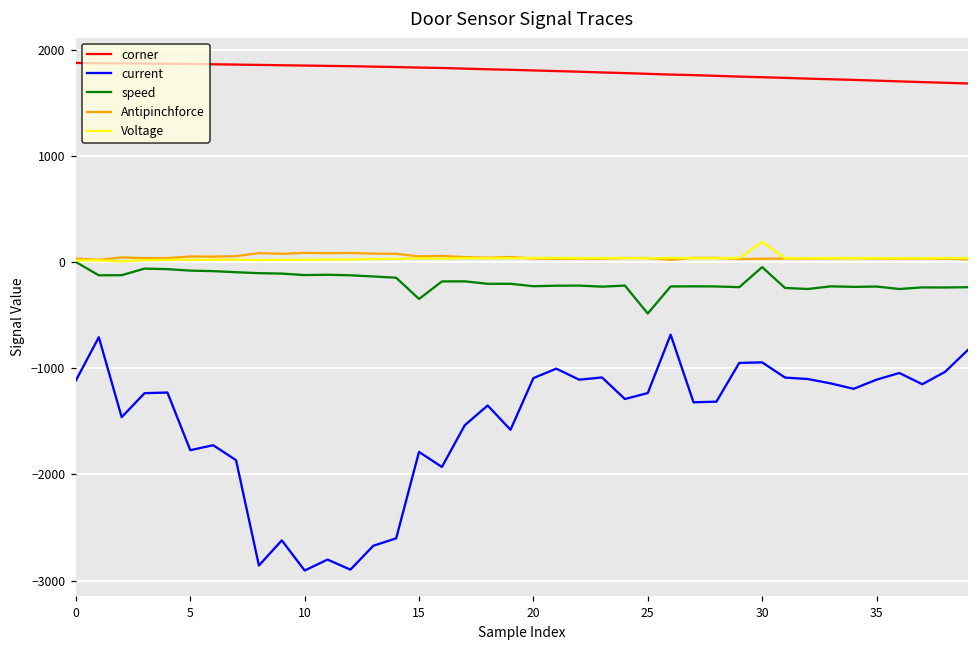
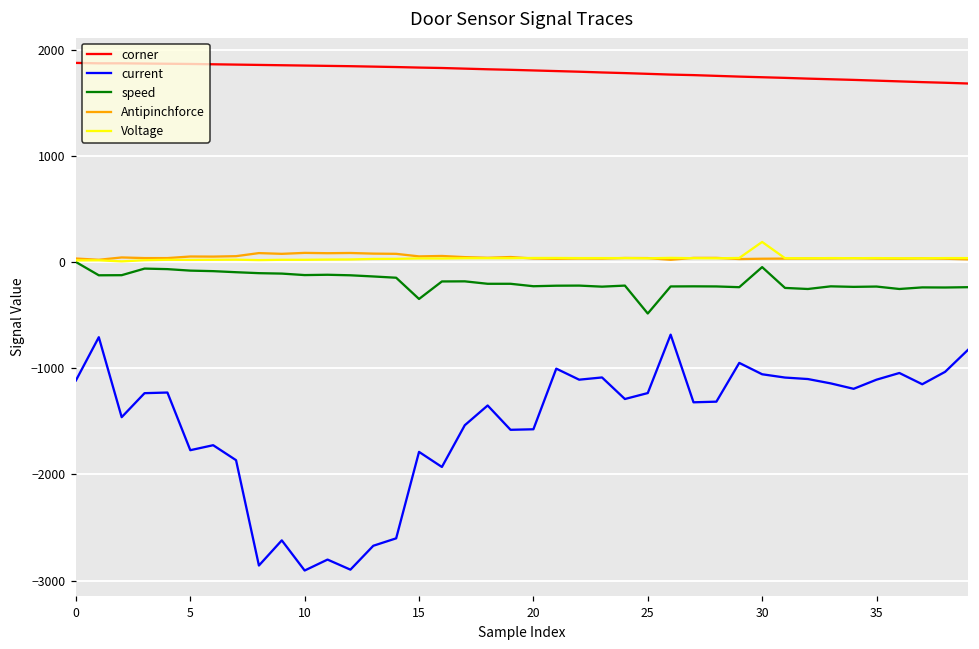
  {
    "corner": {
      "0": 1900,
      "10": 1900,
      "15": 1800,
      "20": 1800,
      "25": 1800,
      "30": 1700,
      "35": 1700
    },
    "current": {
      "0": -1100,
      "5": -1800,
      "10": -2900,
      "15": -1800,
-     "20": -1100,
+     "20": -1600,
      "25": -1200,
-     "30": -900,
+     "30": -1100,
      "35": -1100
    },
    "speed": {
      "5": -100,
      "10": -100,
      "15": -300,
      "20": -200,
      "25": -500,
      "30": 0,
      "35": -200
    },
    "Antipinchforce": {
      "5": 100,
      "10": 100,
      "30": 0
    },
    "Voltage": {
      "5": 0,
      "10": 0,
      "30": 200
    }
  }
